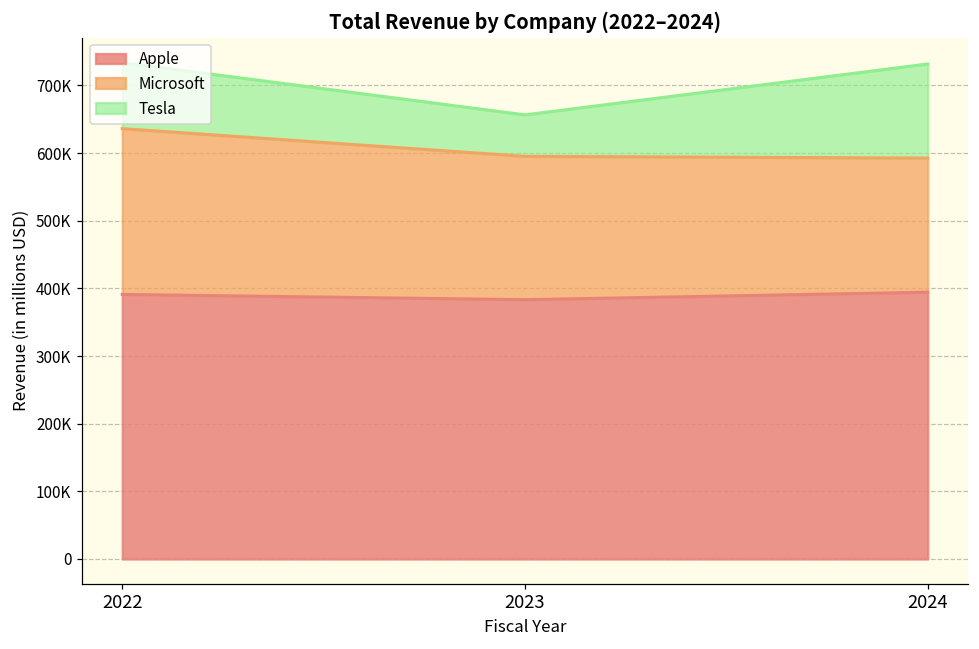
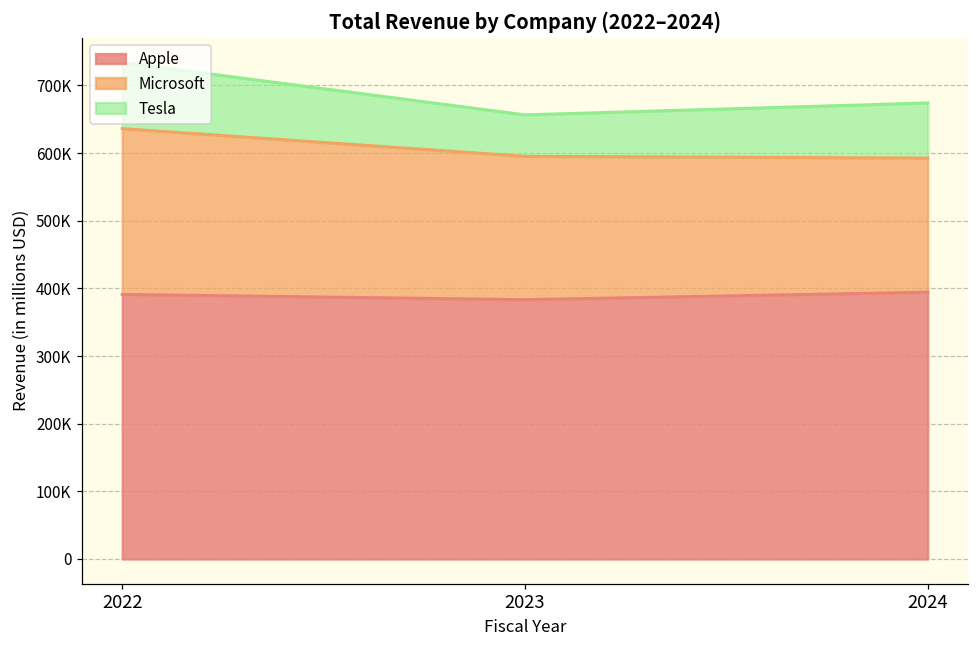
  {
    "Tesla": {
      "2023": 60000,
-     "2024": 140000
+     "2024": 80000
    }
  }
